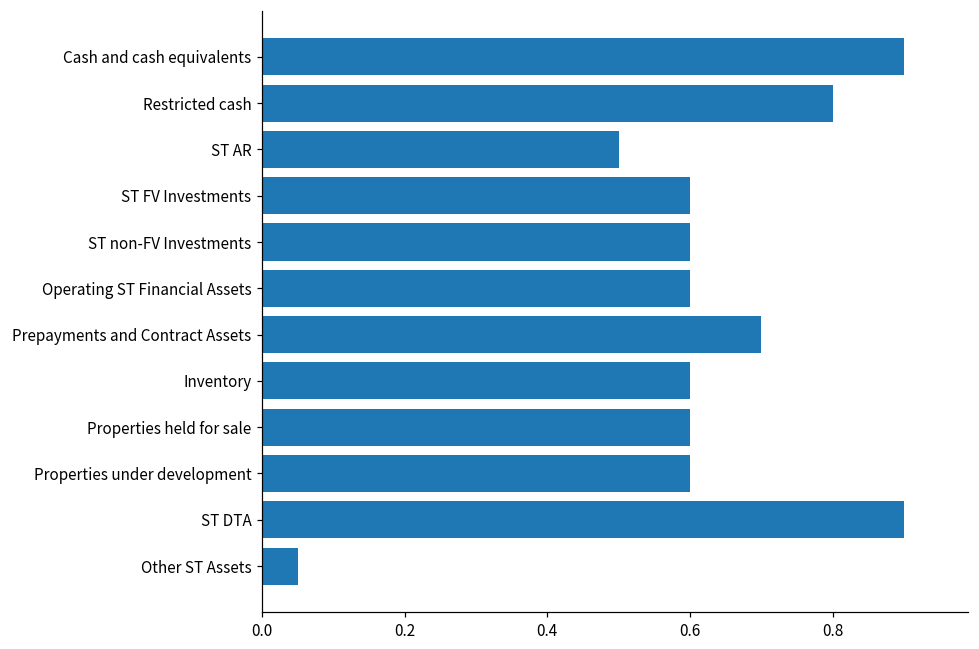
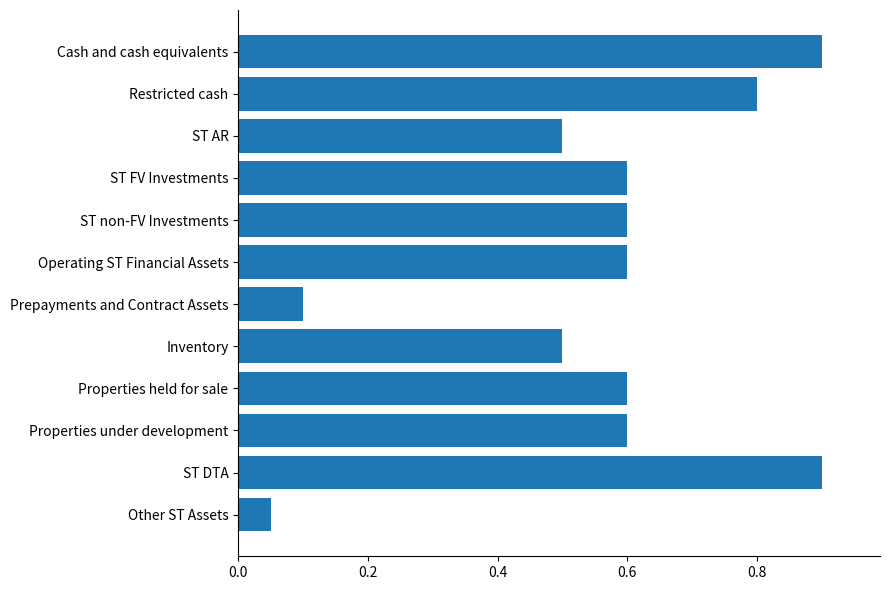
  {
    "Cash and cash equivalents": 0.9,
    "Restricted cash": 0.8,
    "ST AR": 0.5,
    "ST FV Investments": 0.6,
    "ST non-FV Investments": 0.6,
    "Operating ST Financial Assets": 0.6,
-   "Prepayments and Contract Assets": 0.7,
-   "Inventory": 0.6,
+   "Prepayments and Contract Assets": 0.1,
+   "Inventory": 0.5,
    "Properties held for sale": 0.6,
    "Properties under development": 0.6,
    "ST DTA": 0.9,
    "Other ST Assets": 0.05
  }
